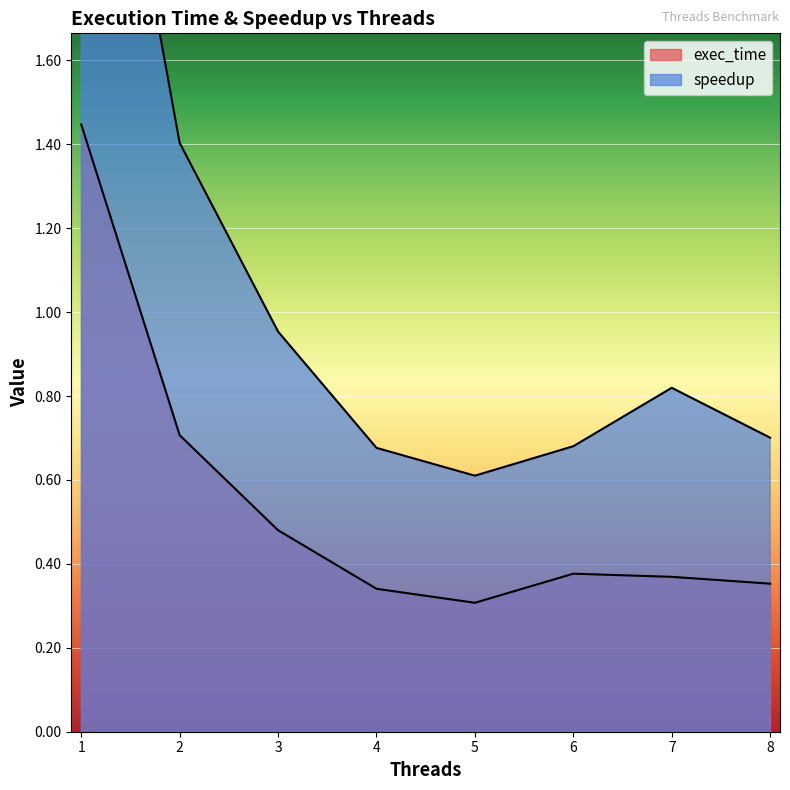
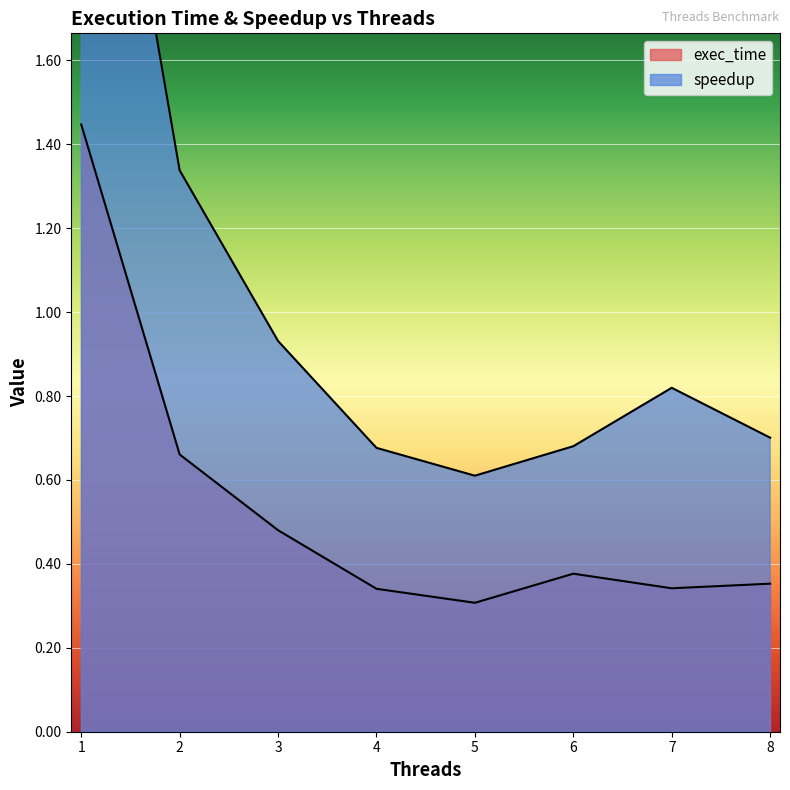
  {
    "exec_time": {
      "1": 1.45,
-     "2": 0.71,
+     "2": 0.66,
      "3": 0.48,
      "4": 0.34,
      "5": 0.31,
      "6": 0.38,
-     "7": 0.37,
+     "7": 0.34,
      "8": 0.35
    },
    "speedup": {
-     "2": 1.40,
-     "3": 0.95,
+     "2": 1.34,
+     "3": 0.93,
      "4": 0.68,
      "5": 0.61,
      "6": 0.68,
      "7": 0.82,
      "8": 0.70
    }
  }
